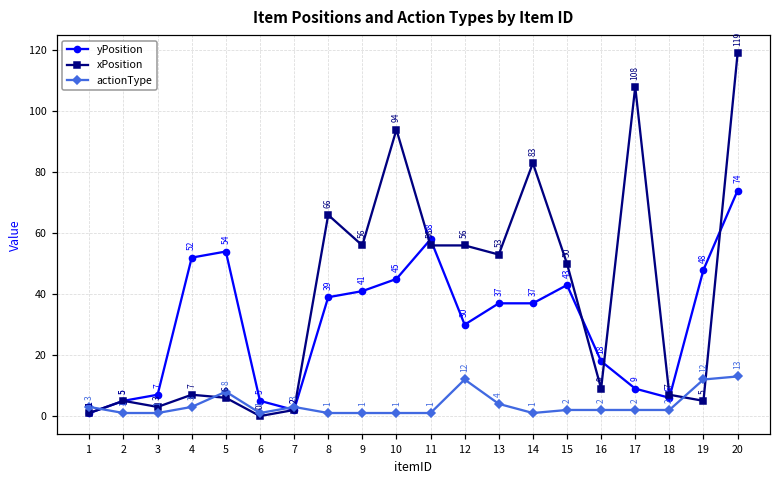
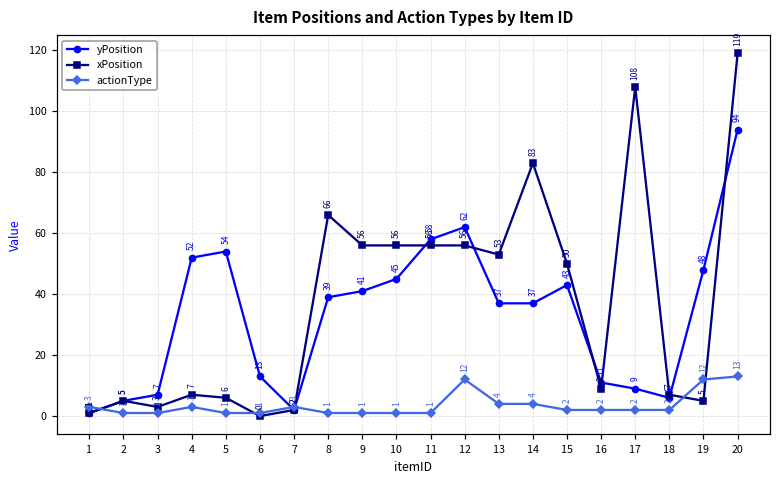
  {
    "yPosition": {
      "3": 7,
      "4": 52,
      "5": 54,
-     "6": 5,
+     "6": 13,
      "8": 39,
      "9": 41,
      "10": 45,
-     "12": 30,
+     "12": 62,
      "13": 37,
      "14": 37,
      "15": 43,
-     "16": 18,
+     "16": 11,
      "17": 9,
      "19": 48,
-     "20": 74
+     "20": 94
    },
    "xPosition": {
      "4": 7,
      "5": 6,
      "8": 66,
      "9": 56,
-     "10": 94,
+     "10": 56,
      "13": 53,
      "14": 83,
      "15": 50,
      "17": 108,
      "19": 5,
      "20": 119
    },
    "actionType": {
      "1": 3,
-     "5": 8,
+     "5": 1,
      "8": 1,
      "9": 1,
      "10": 1,
      "11": 1,
      "12": 12,
      "13": 4,
-     "14": 1,
+     "14": 4,
      "15": 2,
      "16": 2,
      "17": 2,
      "19": 12,
      "20": 13
    }
  }
